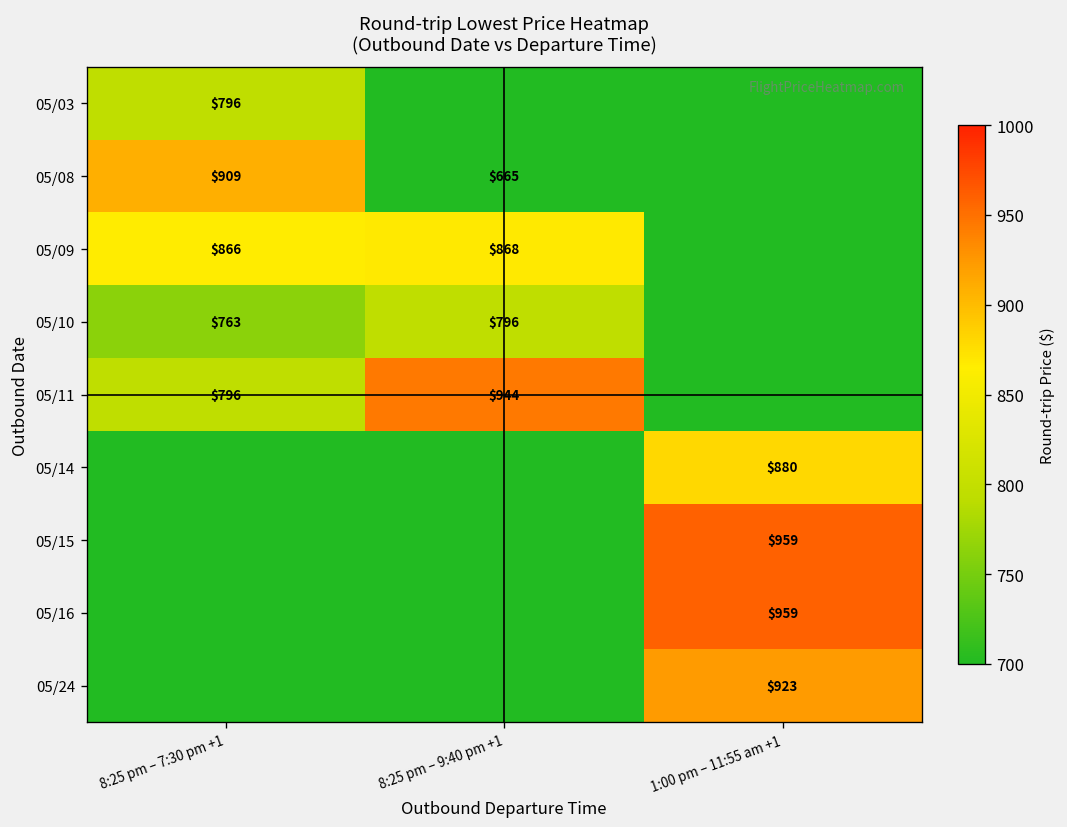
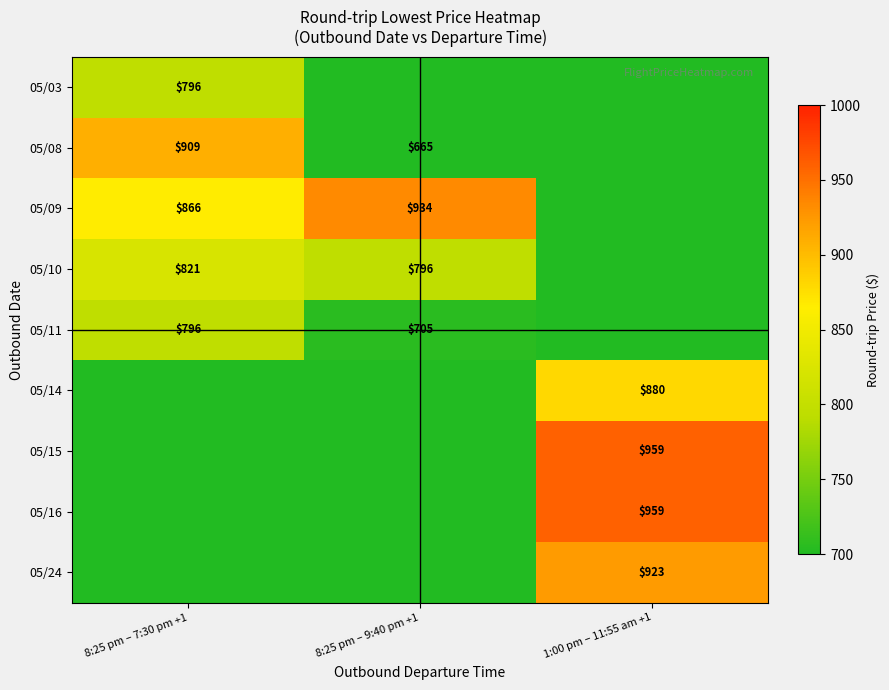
  {
    "05/03": {
      "8:25 pm – 7:30 pm +1": "$796"
    },
    "05/08": {
      "8:25 pm – 7:30 pm +1": "$909",
      "8:25 pm – 9:40 pm +1": "$665"
    },
    "05/09": {
      "8:25 pm – 7:30 pm +1": "$866",
-     "8:25 pm – 9:40 pm +1": "$868"
+     "8:25 pm – 9:40 pm +1": "$934"
    },
    "05/10": {
-     "8:25 pm – 7:30 pm +1": "$763",
+     "8:25 pm – 7:30 pm +1": "$821",
      "8:25 pm – 9:40 pm +1": "$796"
    },
    "05/11": {
      "8:25 pm – 7:30 pm +1": "$796",
-     "8:25 pm – 9:40 pm +1": "$944"
+     "8:25 pm – 9:40 pm +1": "$705"
    },
    "05/14": {
      "1:00 pm – 11:55 am +1": "$880"
    },
    "05/15": {
      "1:00 pm – 11:55 am +1": "$959"
    },
    "05/16": {
      "1:00 pm – 11:55 am +1": "$959"
    },
    "05/24": {
      "1:00 pm – 11:55 am +1": "$923"
    }
  }
